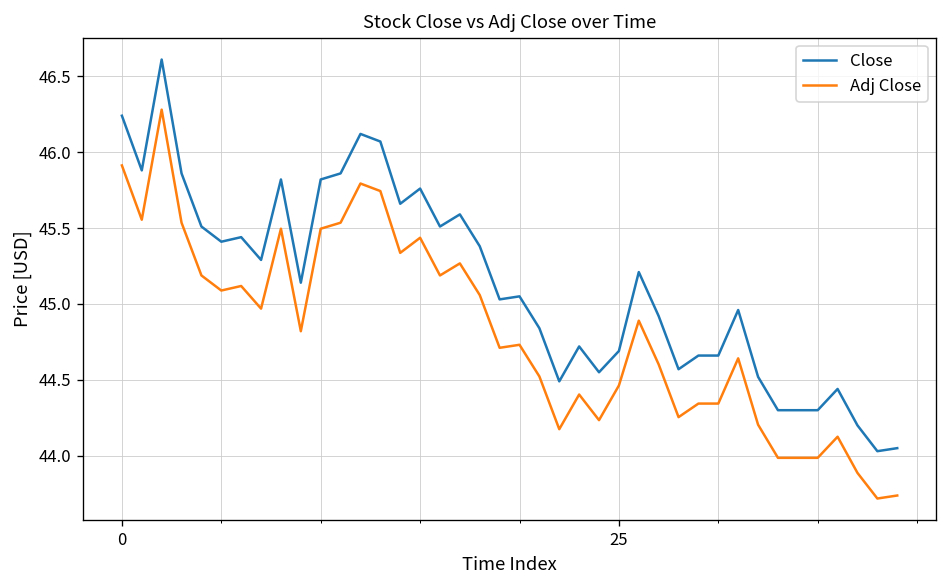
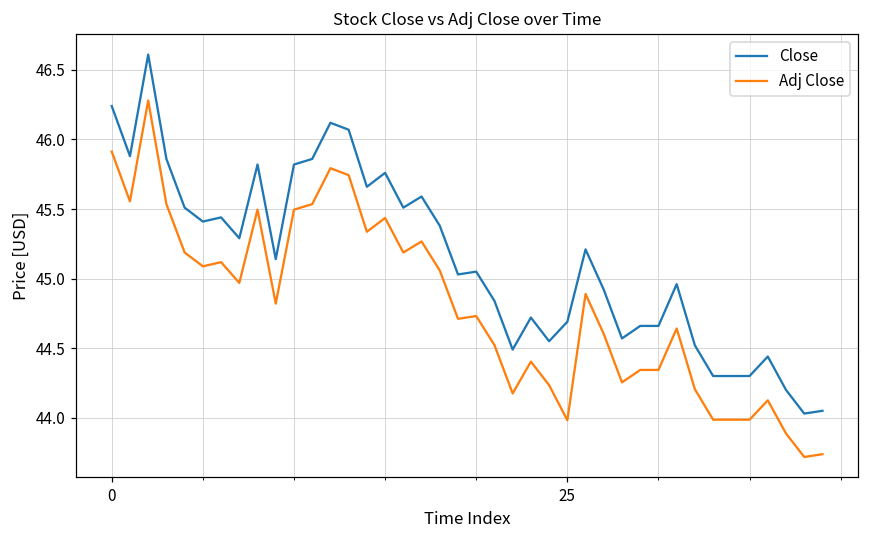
  {
    "Close": {
      "0": 46.24,
      "25": 44.69
    },
    "Adj Close": {
      "0": 45.91,
-     "25": 44.46
+     "25": 43.98
    }
  }
